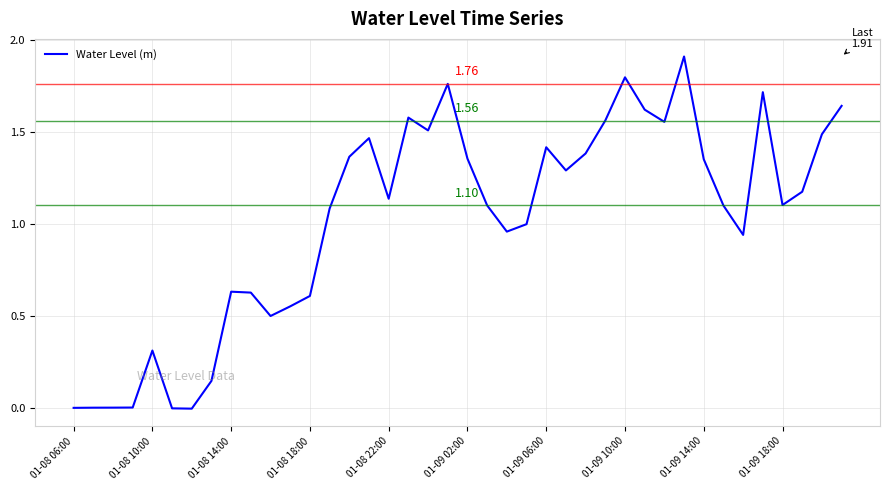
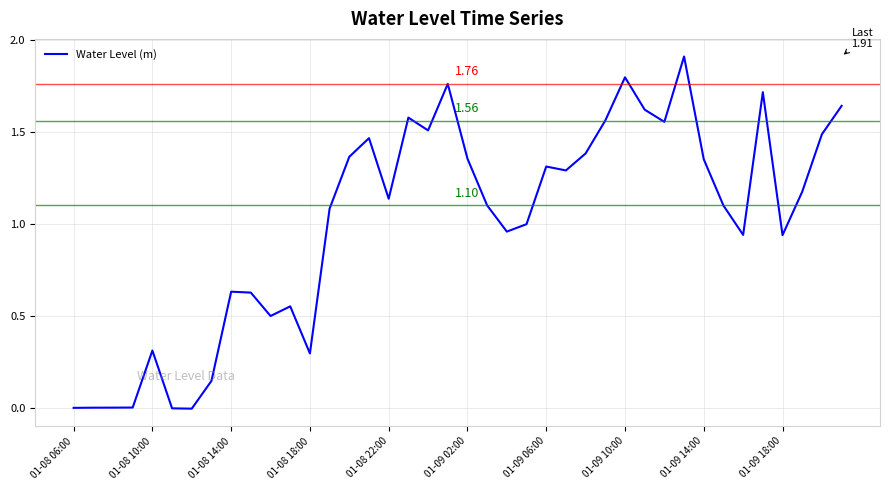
  {
    "01-08 06:00": 0.00,
    "01-08 10:00": 0.31,
    "01-08 14:00": 0.63,
-   "01-08 18:00": 0.61,
+   "01-08 18:00": 0.30,
    "01-08 22:00": 1.14,
    "01-09 02:00": 1.36,
-   "01-09 06:00": 1.42,
+   "01-09 06:00": 1.31,
    "01-09 10:00": 1.80,
    "01-09 14:00": 1.35,
-   "01-09 18:00": 1.10
+   "01-09 18:00": 0.94
  }
